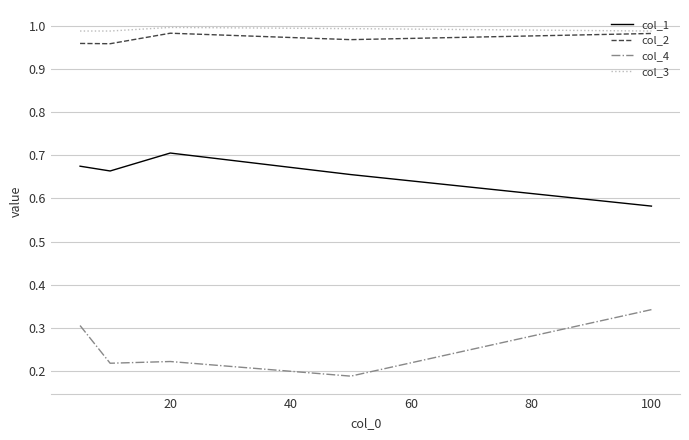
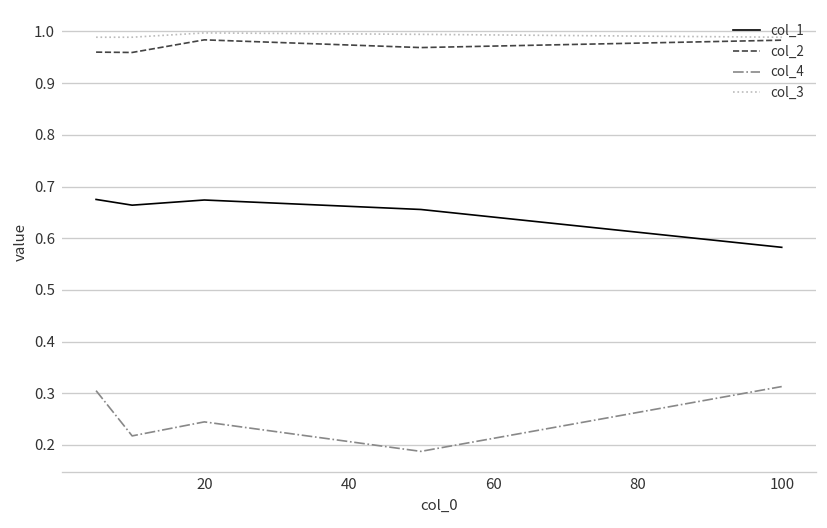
  {
    "col_1": {
-     "20": 0.71,
+     "20": 0.67,
      "100": 0.58
    },
    "col_2": {
      "20": 0.98
    },
    "col_4": {
-     "20": 0.22,
-     "100": 0.34
+     "20": 0.24,
+     "100": 0.31
    },
    "col_3": {
      "20": 1.00
    }
  }
